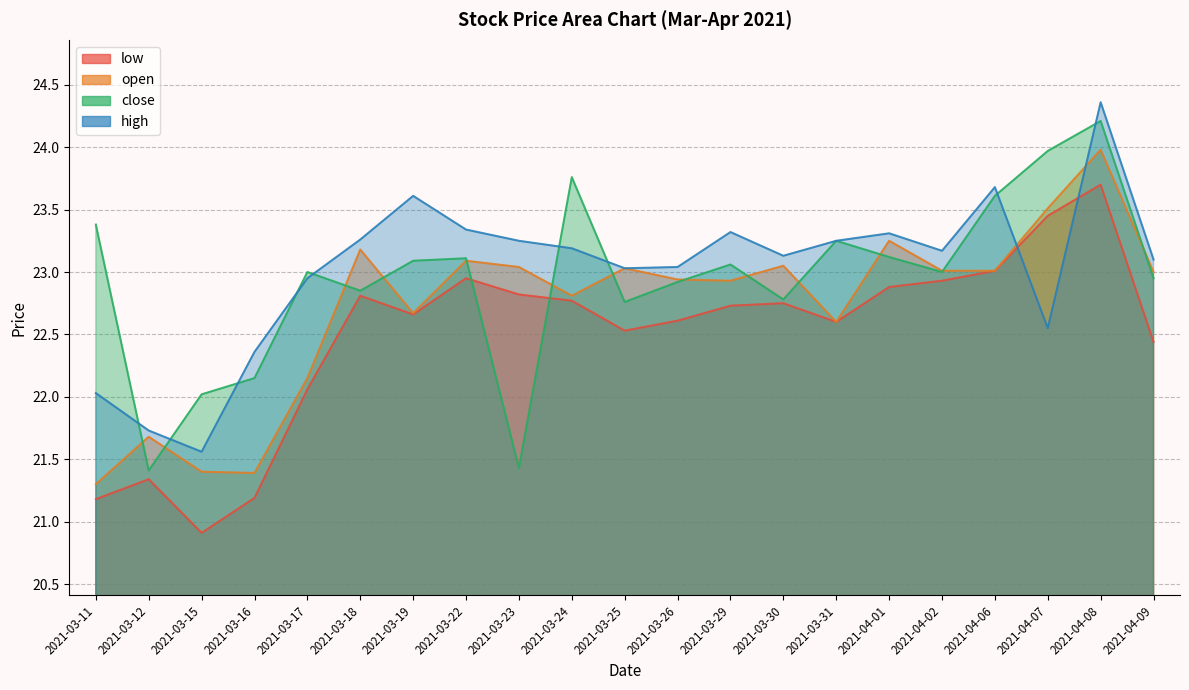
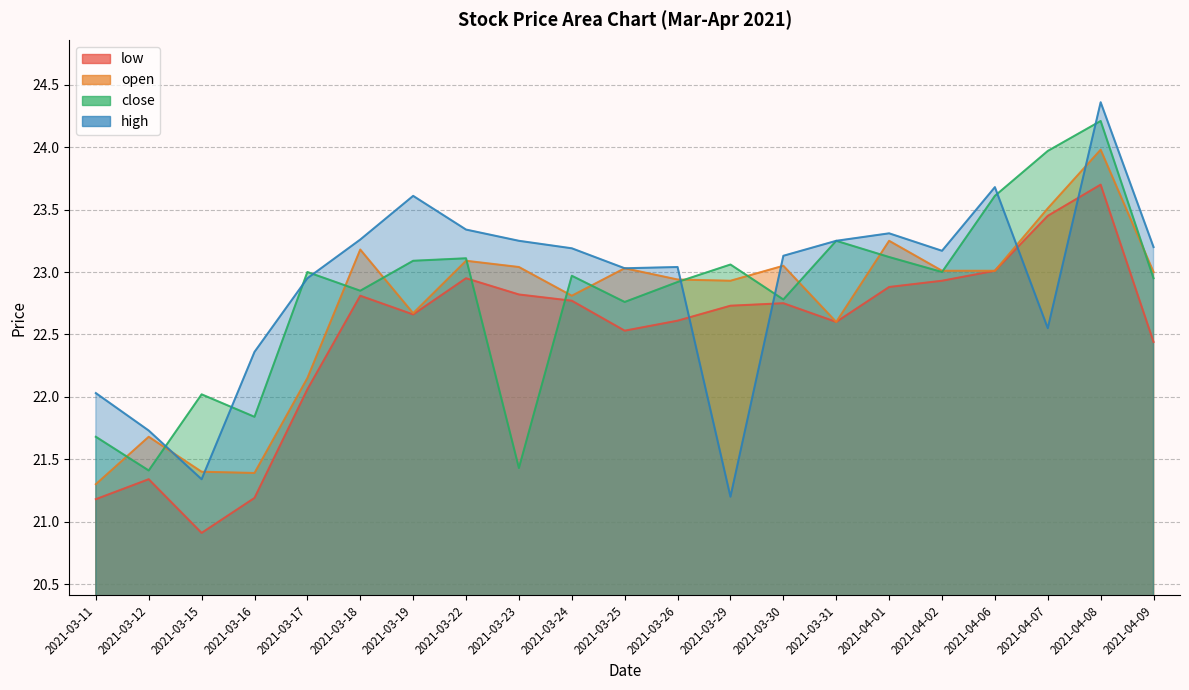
  {
    "close": {
-     "2021-03-11": 23.38,
+     "2021-03-11": 21.68,
      "2021-03-12": 21.41,
      "2021-03-15": 22.02,
-     "2021-03-16": 22.15,
+     "2021-03-16": 21.84,
      "2021-03-17": 23.00,
      "2021-03-18": 22.85,
      "2021-03-19": 23.09,
      "2021-03-23": 21.43,
-     "2021-03-24": 23.76,
+     "2021-03-24": 22.97,
      "2021-03-25": 22.76,
      "2021-03-29": 23.06,
      "2021-03-30": 22.78,
      "2021-04-01": 23.12,
      "2021-04-06": 23.61,
      "2021-04-07": 23.97,
      "2021-04-08": 24.21,
      "2021-04-09": 22.95
    },
    "high": {
      "2021-03-11": 22.03,
      "2021-03-12": 21.73,
-     "2021-03-15": 21.56,
+     "2021-03-15": 21.34,
      "2021-03-16": 22.36,
      "2021-03-17": 22.95,
      "2021-03-18": 23.26,
      "2021-03-19": 23.61,
      "2021-03-22": 23.34,
      "2021-03-23": 23.25,
      "2021-03-24": 23.19,
      "2021-03-26": 23.04,
-     "2021-03-29": 23.32,
+     "2021-03-29": 21.20,
      "2021-03-30": 23.13,
      "2021-04-01": 23.31,
      "2021-04-02": 23.17,
      "2021-04-06": 23.68,
      "2021-04-07": 22.55,
      "2021-04-08": 24.36,
-     "2021-04-09": 23.1
+     "2021-04-09": 23.2
    }
  }
